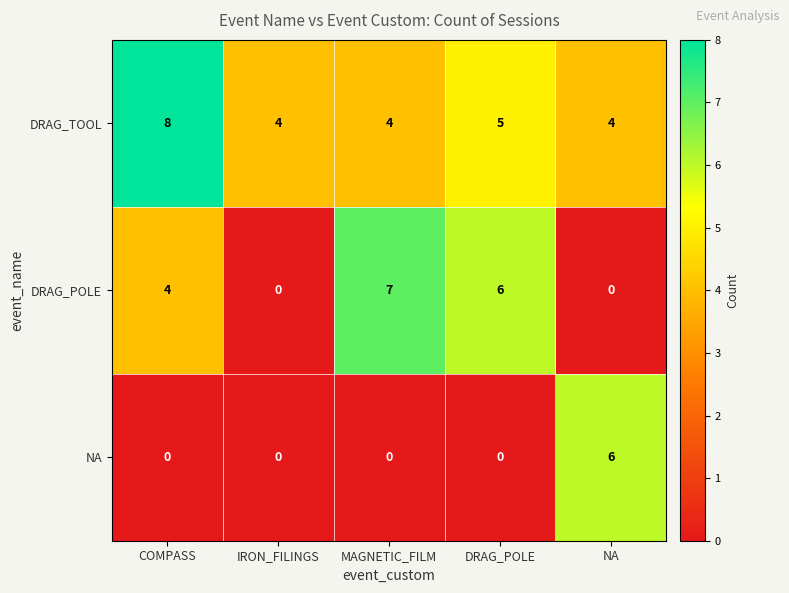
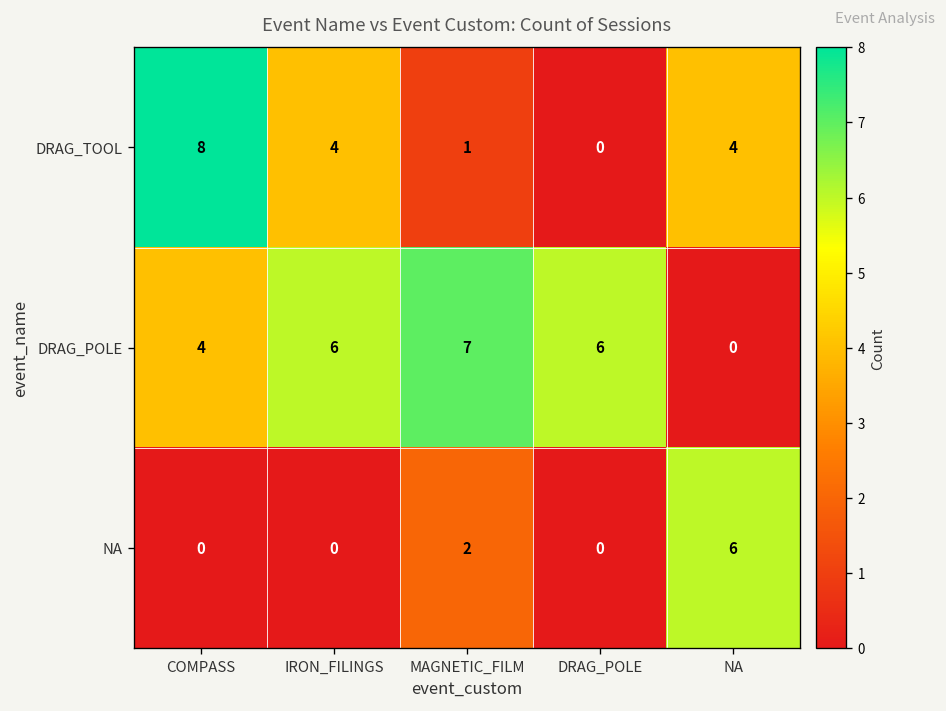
  {
    "DRAG_TOOL": {
      "COMPASS": 8,
      "IRON_FILINGS": 4,
-     "MAGNETIC_FILM": 4,
-     "DRAG_POLE": 5,
+     "MAGNETIC_FILM": 1,
+     "DRAG_POLE": 0,
      "NA": 4
    },
    "DRAG_POLE": {
      "COMPASS": 4,
-     "IRON_FILINGS": 0,
+     "IRON_FILINGS": 6,
      "MAGNETIC_FILM": 7,
      "DRAG_POLE": 6,
      "NA": 0
    },
    "NA": {
      "COMPASS": 0,
      "IRON_FILINGS": 0,
-     "MAGNETIC_FILM": 0,
+     "MAGNETIC_FILM": 2,
      "DRAG_POLE": 0,
      "NA": 6
    }
  }
